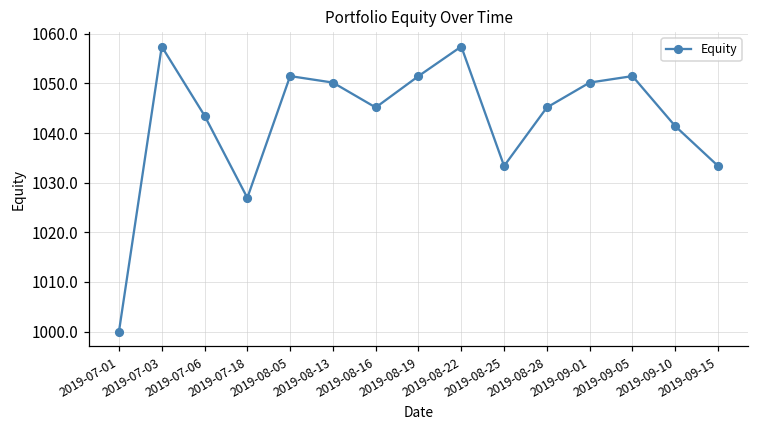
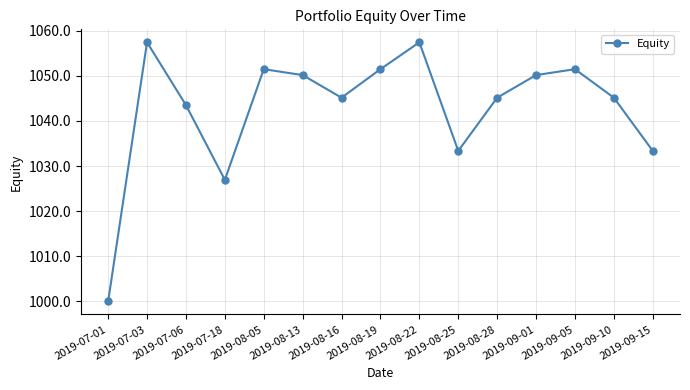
  {
    "2019-07-01": 1000,
    "2019-07-03": 1057,
    "2019-07-06": 1044,
    "2019-07-18": 1027,
    "2019-08-05": 1051,
    "2019-08-13": 1050,
    "2019-08-16": 1045,
    "2019-08-19": 1051,
    "2019-08-22": 1057,
    "2019-08-25": 1033,
    "2019-08-28": 1045,
    "2019-09-01": 1050,
    "2019-09-05": 1051,
-   "2019-09-10": 1041,
+   "2019-09-10": 1045,
    "2019-09-15": 1033
  }
